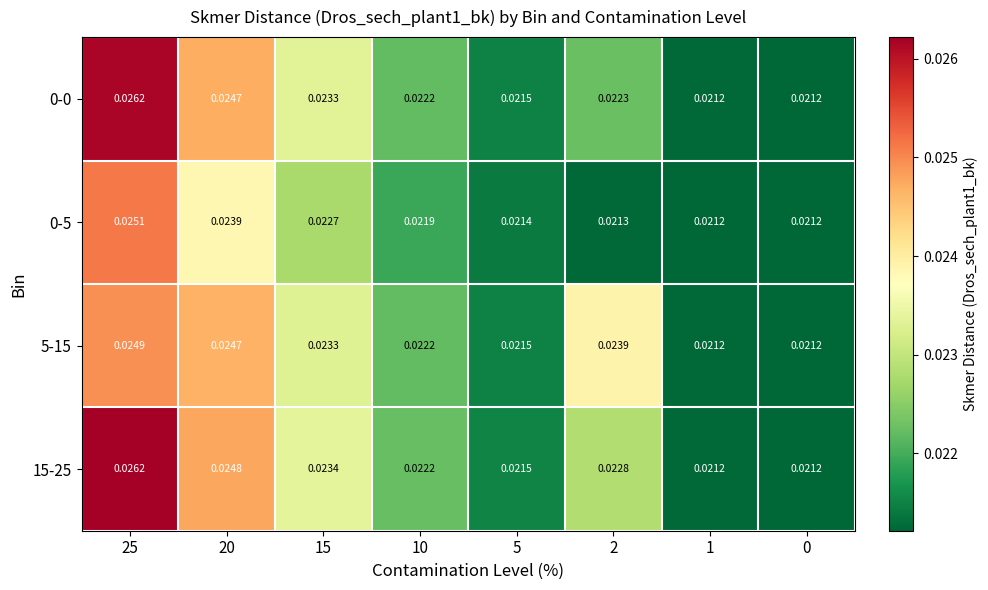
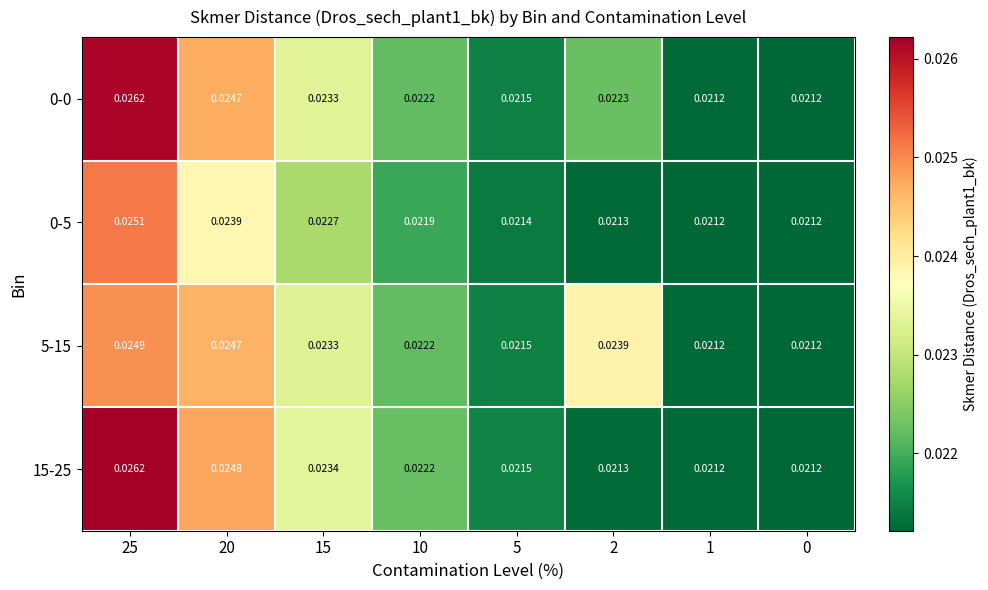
  {
    "0-0": {
      "25": 0.0262,
      "20": 0.0247,
      "15": 0.0233,
      "10": 0.0222,
      "5": 0.0215,
      "2": 0.0223,
      "1": 0.0212,
      "0": 0.0212
    },
    "0-5": {
      "25": 0.0251,
      "20": 0.0239,
      "15": 0.0227,
      "10": 0.0219,
      "5": 0.0214,
      "2": 0.0213,
      "1": 0.0212,
      "0": 0.0212
    },
    "5-15": {
      "25": 0.0249,
      "20": 0.0247,
      "15": 0.0233,
      "10": 0.0222,
      "5": 0.0215,
      "2": 0.0239,
      "1": 0.0212,
      "0": 0.0212
    },
    "15-25": {
      "25": 0.0262,
      "20": 0.0248,
      "15": 0.0234,
      "10": 0.0222,
      "5": 0.0215,
-     "2": 0.0228,
+     "2": 0.0213,
      "1": 0.0212,
      "0": 0.0212
    }
  }
